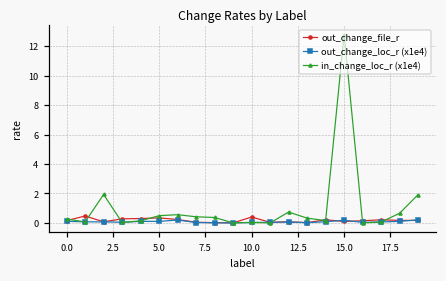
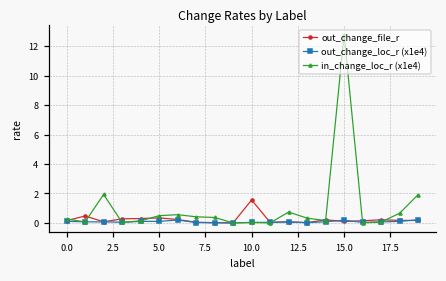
  {
    "out_change_file_r": {
-     "10.0": 0.4
+     "10.0": 1.6
    },
    "out_change_loc_r (x1e4)": {
      "5.0": 0.1
    }
  }
